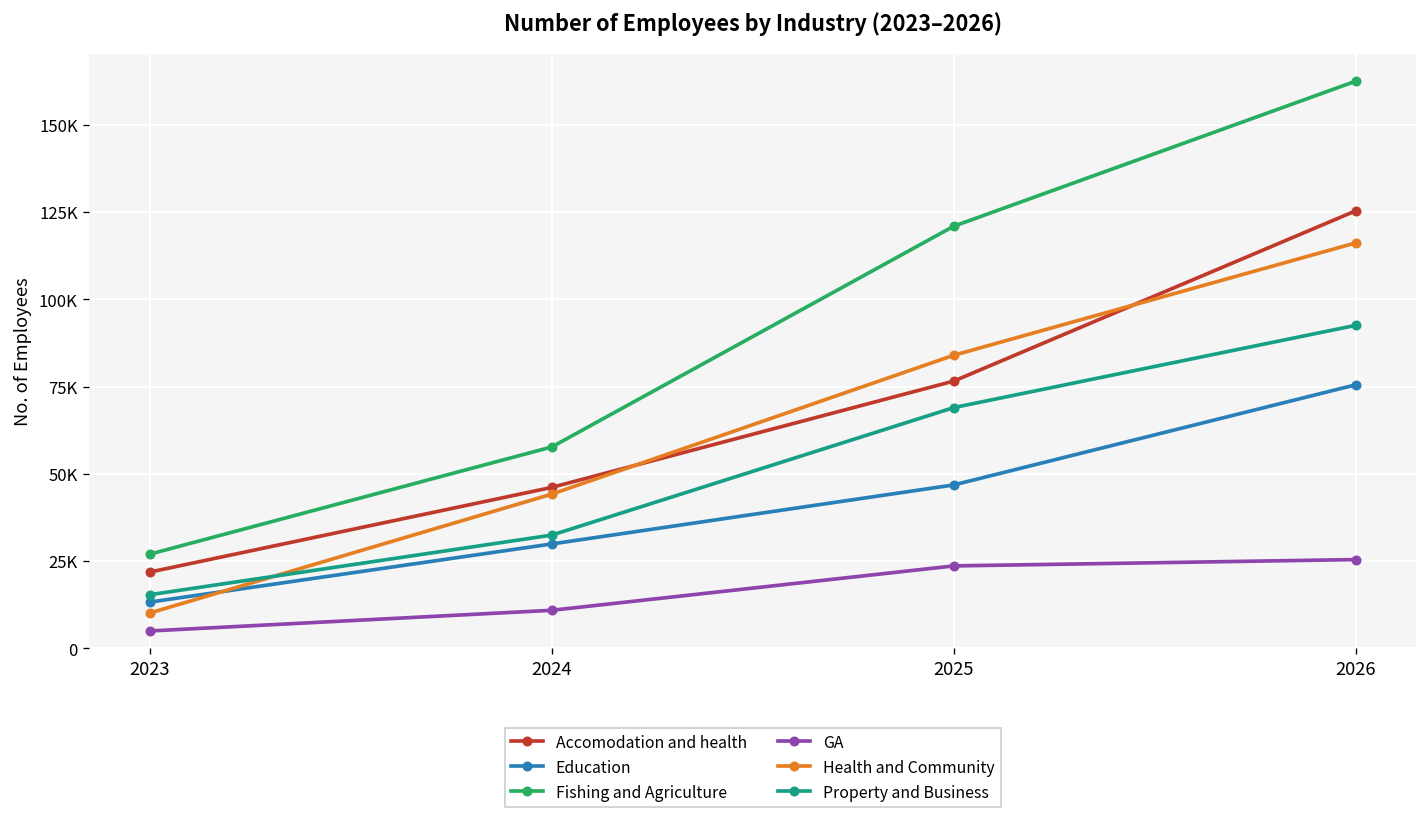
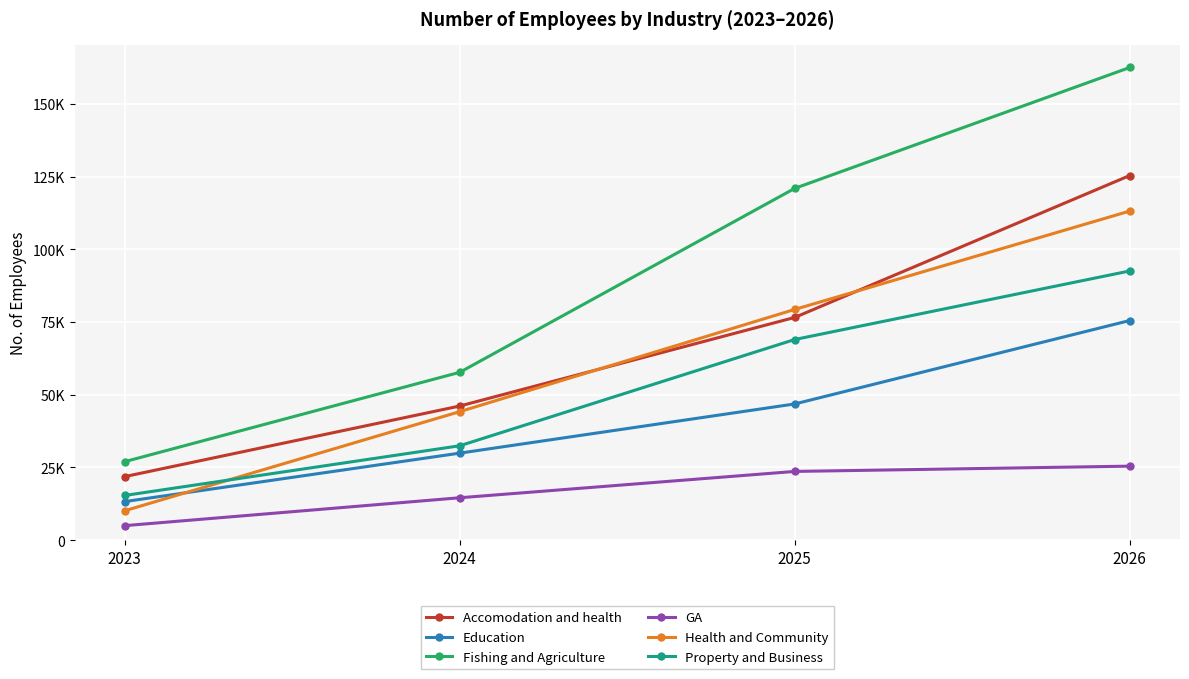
  {
    "Accomodation and health": {
      "2023": 22000,
      "2024": 46000,
      "2025": 77000,
      "2026": 125000
    },
    "Education": {
      "2023": 13000,
      "2024": 30000,
      "2025": 47000,
      "2026": 76000
    },
    "GA": {
      "2023": 5000,
-     "2024": 11000,
+     "2024": 15000,
      "2025": 24000,
      "2026": 25000
    },
    "Health and Community": {
      "2023": 10000,
      "2024": 44000,
-     "2025": 84000,
-     "2026": 116000
+     "2025": 79000,
+     "2026": 113000
    }
  }
